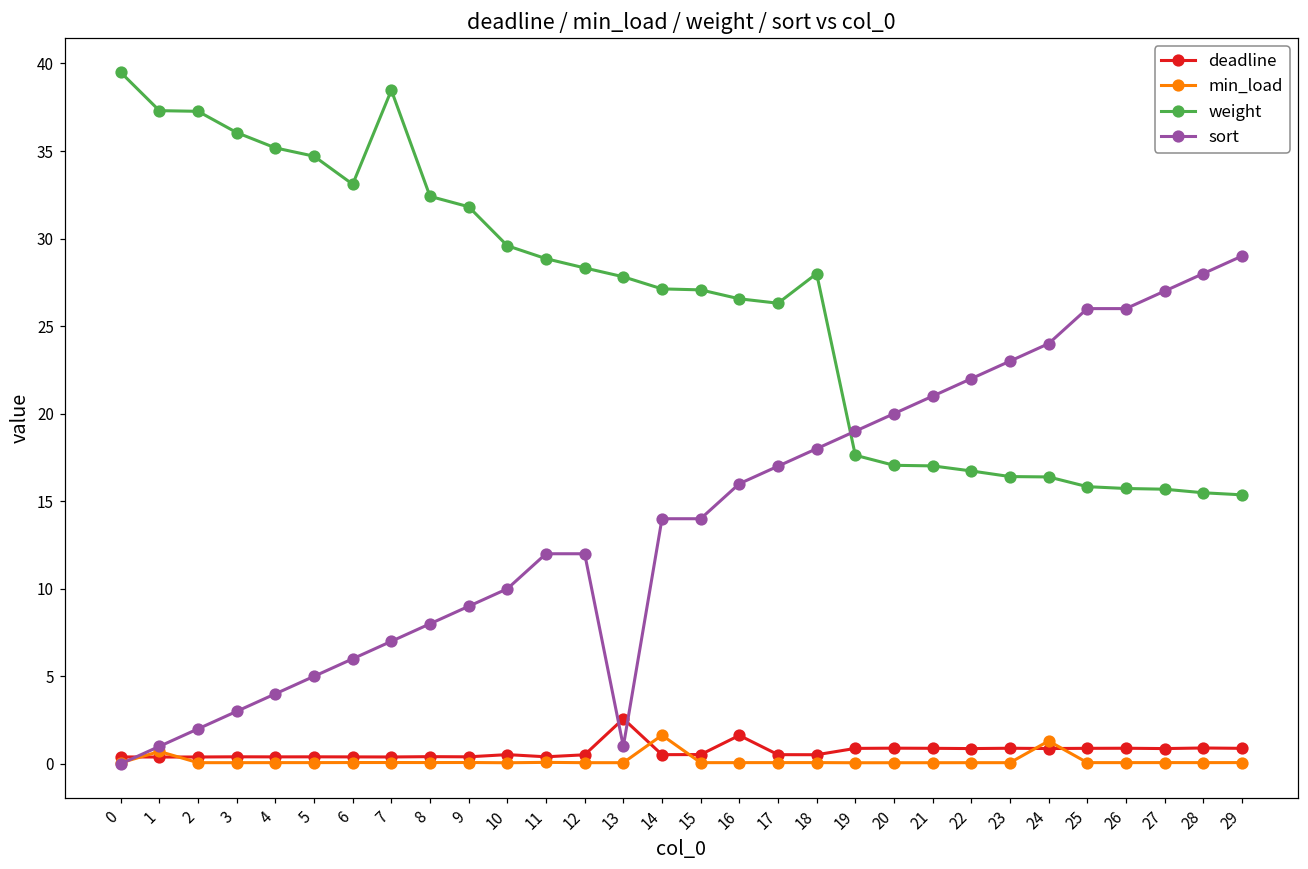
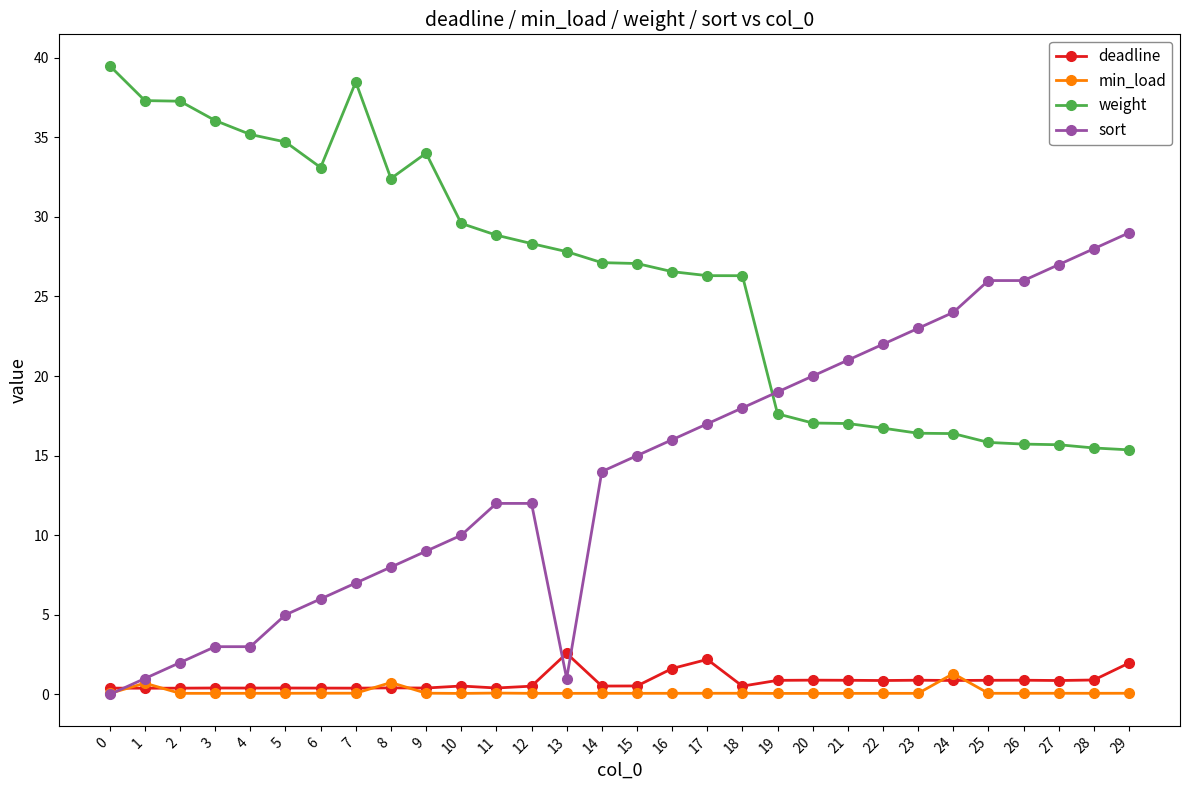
  {
    "deadline": {
      "0": 0.4,
      "1": 0.4,
      "2": 0.4,
      "3": 0.4,
      "4": 0.4,
      "5": 0.4,
      "6": 0.4,
      "7": 0.4,
      "8": 0.4,
      "9": 0.4,
      "10": 0.5,
      "11": 0.4,
      "12": 0.5,
      "13": 2.6,
      "14": 0.5,
      "15": 0.5,
      "16": 1.6,
-     "17": 0.5,
+     "17": 2.2,
      "18": 0.5,
      "19": 0.9,
      "20": 0.9,
      "21": 0.9,
      "22": 0.9,
      "23": 0.9,
      "24": 0.9,
      "25": 0.9,
      "26": 0.9,
      "27": 0.9,
      "28": 0.9,
-     "29": 0.9
+     "29": 2.0
    },
    "min_load": {
      "1": 0.7,
      "2": 0.1,
      "3": 0.1,
      "4": 0.1,
      "5": 0.1,
      "6": 0.1,
      "7": 0.1,
-     "8": 0.1,
+     "8": 0.7,
      "9": 0.1,
      "10": 0.1,
      "11": 0.1,
      "12": 0.1,
      "13": 0.1,
-     "14": 1.6,
+     "14": 0.1,
      "15": 0.1,
      "16": 0.1,
      "17": 0.1,
      "18": 0.1,
      "19": 0.1,
      "20": 0.1,
      "21": 0.1,
      "22": 0.1,
      "23": 0.1,
      "24": 1.3,
      "25": 0.1,
      "26": 0.1,
      "27": 0.1,
      "28": 0.1,
      "29": 0.1
    },
    "weight": {
      "0": 39.5,
      "1": 37.3,
      "2": 37.3,
      "3": 36.1,
      "4": 35.2,
      "5": 34.7,
      "6": 33.1,
      "7": 38.5,
      "8": 32.4,
-     "9": 31.8,
+     "9": 34.0,
      "10": 29.6,
      "11": 28.9,
      "12": 28.3,
      "13": 27.8,
      "14": 27.1,
      "15": 27.1,
      "16": 26.6,
      "17": 26.3,
-     "18": 28.0,
+     "18": 26.3,
      "19": 17.6,
      "20": 17.1,
      "21": 17.0,
      "22": 16.7,
      "23": 16.4,
      "24": 16.4,
      "25": 15.8,
      "26": 15.7,
      "27": 15.7,
      "28": 15.5,
      "29": 15.4
    },
    "sort": {
      "1": 1,
      "2": 2,
      "3": 3,
-     "4": 4,
+     "4": 3,
      "5": 5,
      "6": 6,
      "7": 7,
      "8": 8,
      "9": 9,
      "10": 10,
      "11": 12,
      "12": 12,
      "13": 1,
      "14": 14,
-     "15": 14,
+     "15": 15,
      "16": 16,
      "17": 17,
      "18": 18,
      "19": 19,
      "20": 20,
      "21": 21,
      "22": 22,
      "23": 23,
      "24": 24,
      "25": 26,
      "26": 26,
      "27": 27,
      "28": 28,
      "29": 29
    }
  }
